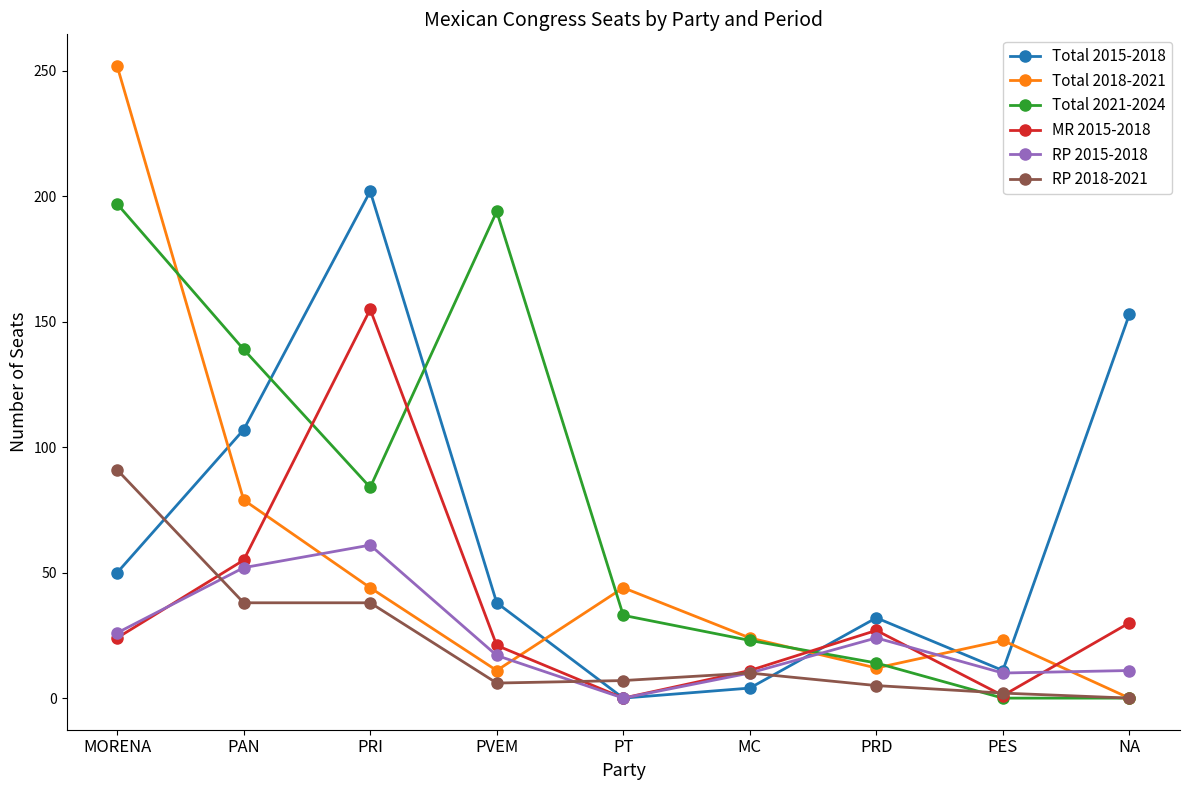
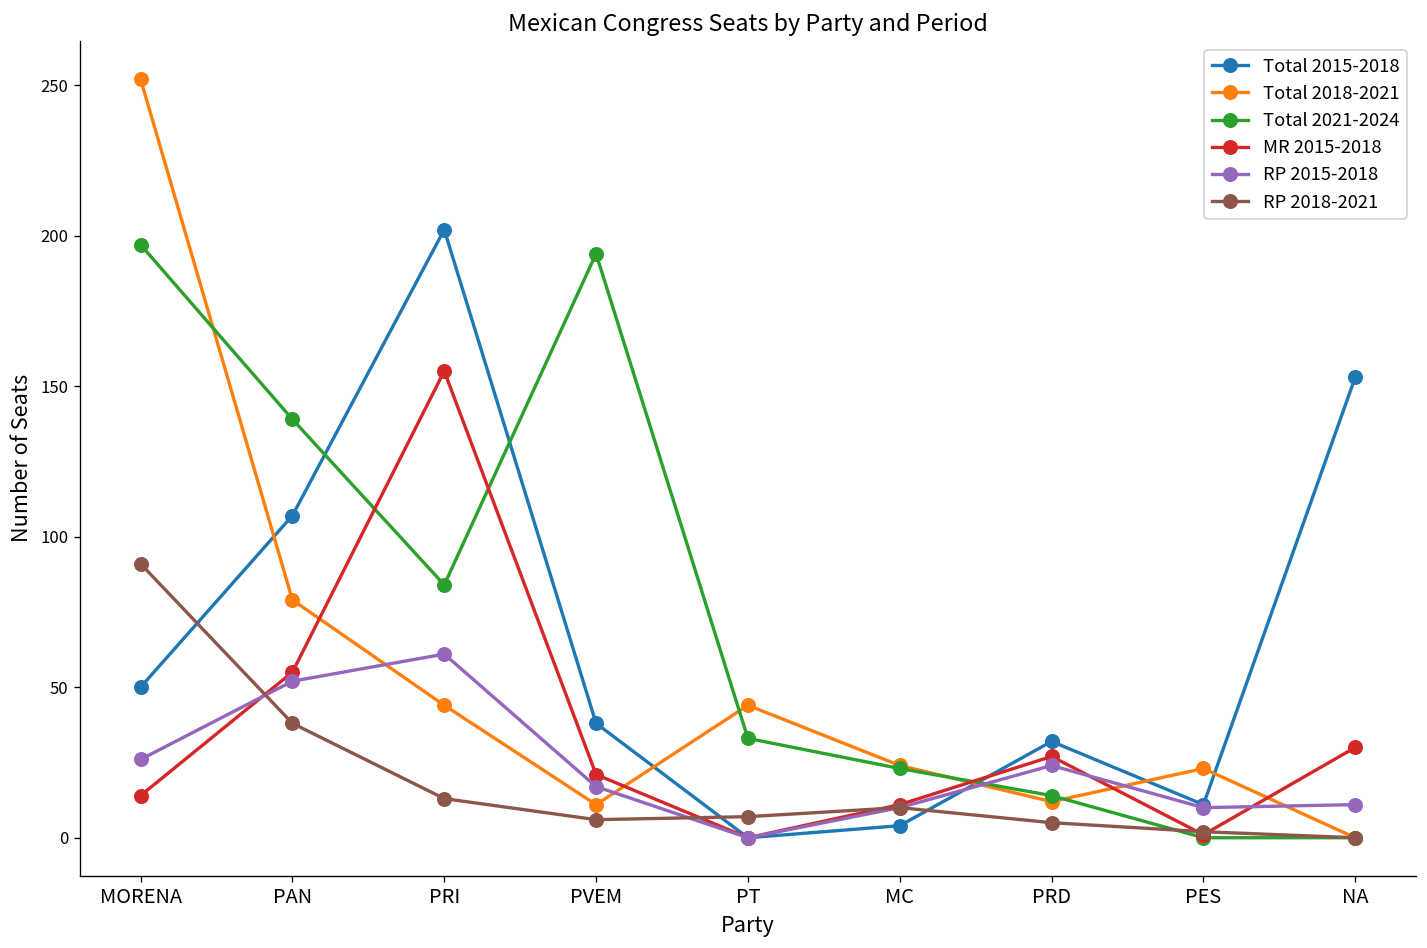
  {
    "Total 2015-2018": {
      "MORENA": 50,
      "PAN": 107,
      "PRI": 202,
      "PVEM": 38,
      "MC": 4,
      "PRD": 32,
      "NA": 153
    },
    "Total 2018-2021": {
      "MORENA": 252,
      "PAN": 79,
      "PRI": 44,
      "PVEM": 11,
      "PT": 44,
      "PRD": 12,
      "PES": 23
    },
    "Total 2021-2024": {
      "MORENA": 197,
      "PAN": 139,
      "PRI": 84,
      "PVEM": 194,
      "PT": 33,
      "PRD": 14
    },
    "MR 2015-2018": {
-     "MORENA": 24,
+     "MORENA": 14,
      "PAN": 55,
      "PRI": 155,
      "PVEM": 21,
      "PRD": 27,
      "NA": 30
    },
    "RP 2015-2018": {
      "MORENA": 26,
      "PAN": 52,
      "PRI": 61,
      "PVEM": 17,
      "PRD": 24,
      "NA": 11
    },
    "RP 2018-2021": {
      "MORENA": 91,
      "PAN": 38,
-     "PRI": 38,
+     "PRI": 13,
      "PVEM": 6,
      "PT": 7,
      "PRD": 5
    }
  }
